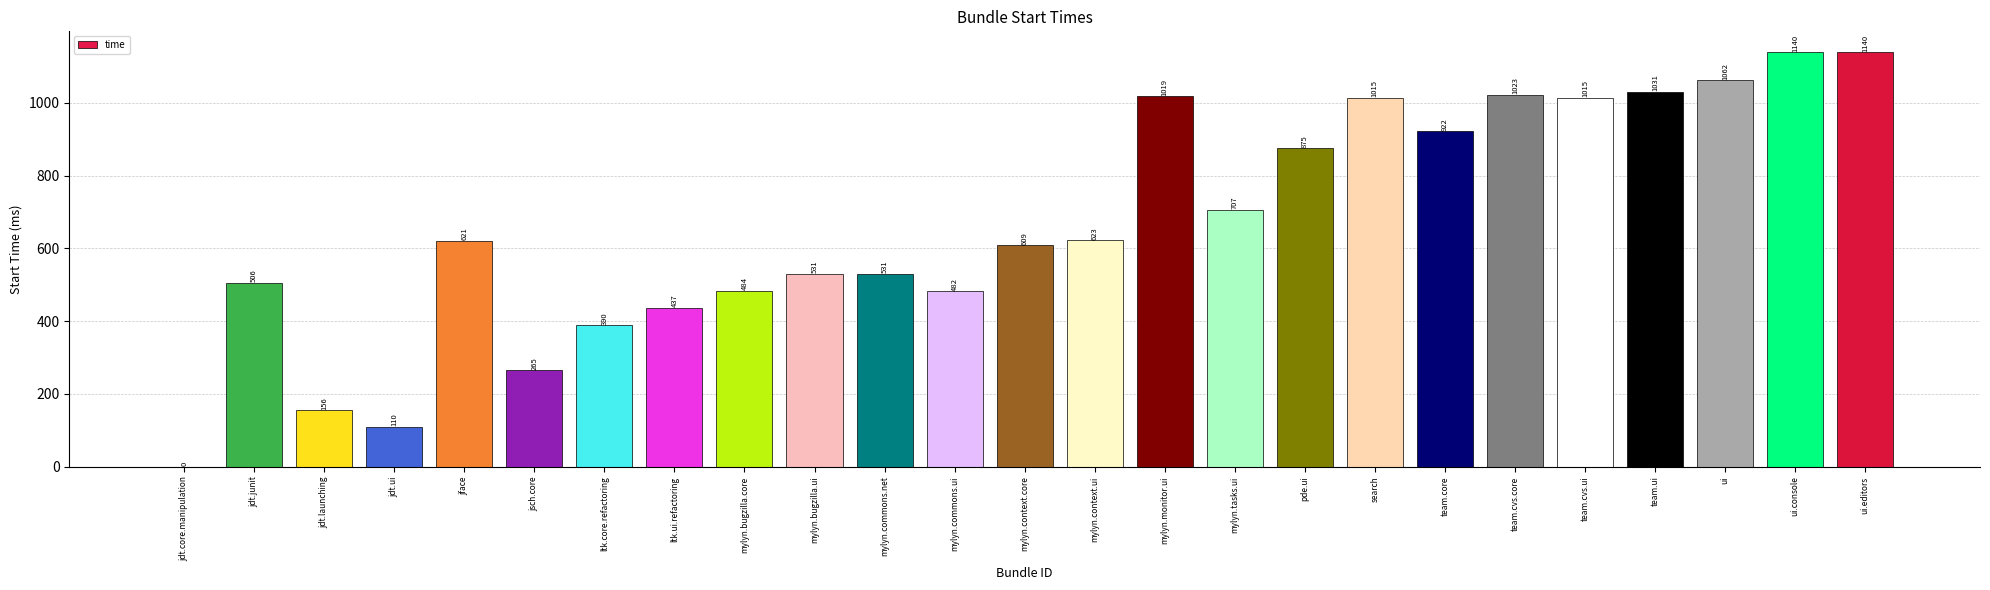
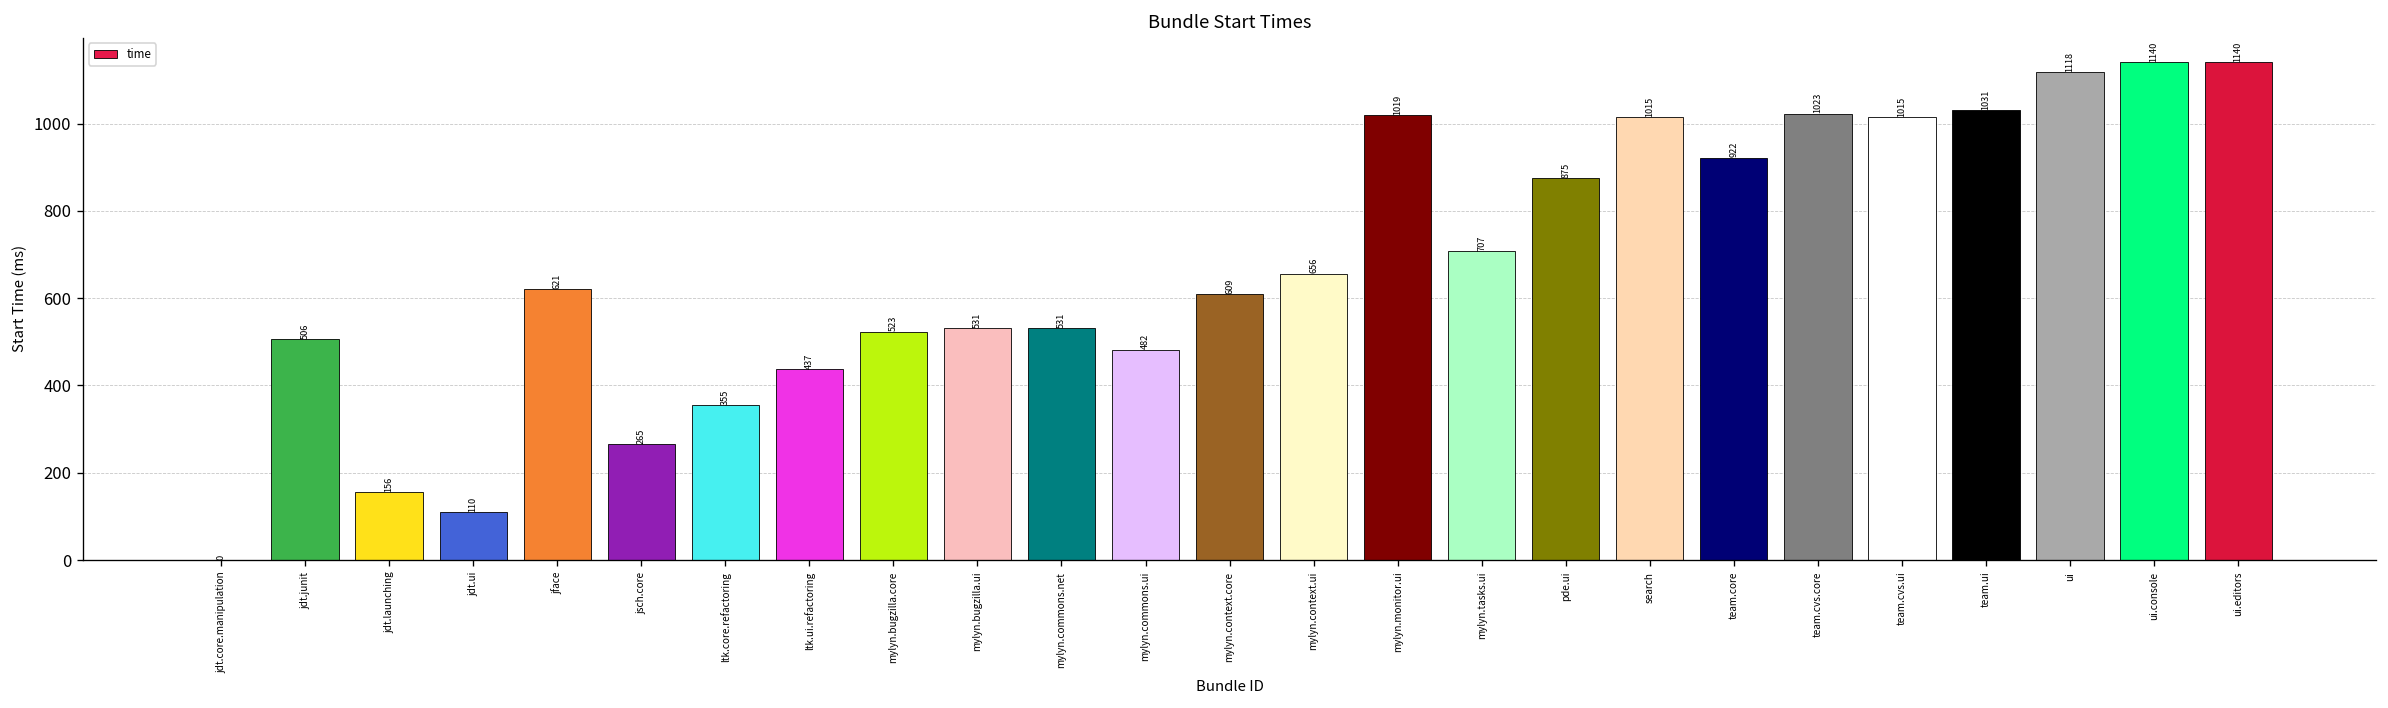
  {
    "jdt.core.manipulation": 0,
    "jdt.junit": 506,
    "jdt.launching": 156,
    "jdt.ui": 110,
    "jface": 621,
    "jsch.core": 265,
-   "ltk.core.refactoring": 390,
+   "ltk.core.refactoring": 355,
    "ltk.ui.refactoring": 437,
-   "mylyn.bugzilla.core": 484,
+   "mylyn.bugzilla.core": 523,
    "mylyn.bugzilla.ui": 531,
    "mylyn.commons.net": 531,
    "mylyn.commons.ui": 482,
    "mylyn.context.core": 609,
-   "mylyn.context.ui": 623,
+   "mylyn.context.ui": 656,
    "mylyn.monitor.ui": 1019,
    "mylyn.tasks.ui": 707,
    "pde.ui": 875,
    "search": 1015,
    "team.core": 922,
    "team.cvs.core": 1023,
    "team.cvs.ui": 1015,
    "team.ui": 1031,
-   "ui": 1062,
+   "ui": 1118,
    "ui.console": 1140,
    "ui.editors": 1140
  }
